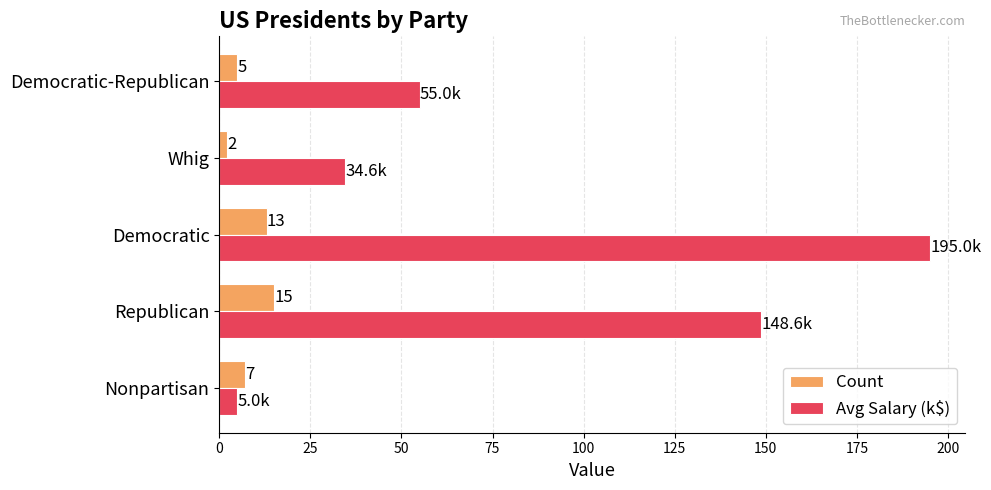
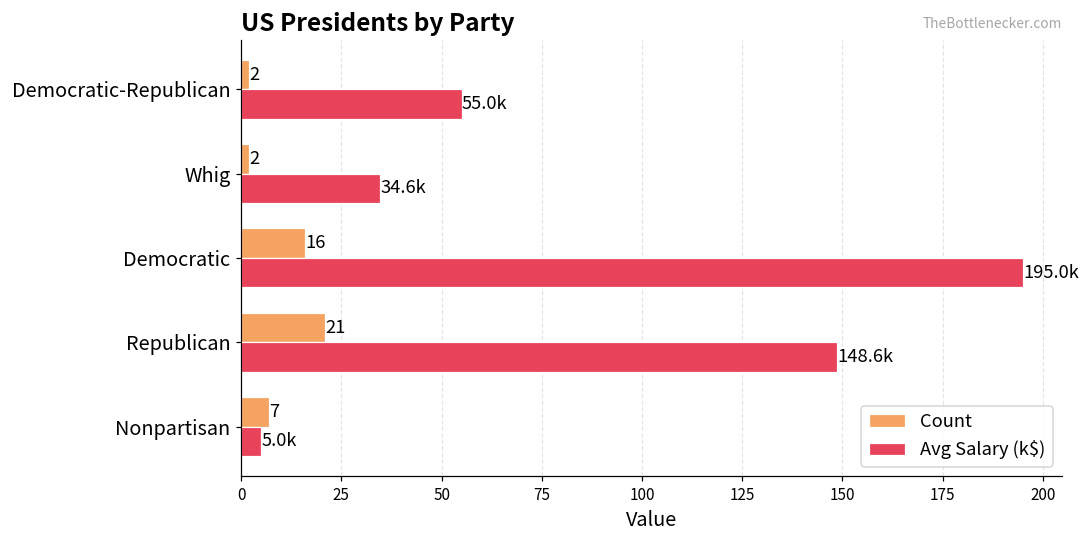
  {
    "Count": {
-     "Democratic-Republican": "5",
+     "Democratic-Republican": "2",
      "Whig": "2",
-     "Democratic": "13",
-     "Republican": "15",
+     "Democratic": "16",
+     "Republican": "21",
      "Nonpartisan": "7"
    },
    "Avg Salary (k$)": {
      "Democratic-Republican": "55.0k",
      "Whig": "34.6k",
      "Democratic": "195.0k",
      "Republican": "148.6k",
      "Nonpartisan": "5.0k"
    }
  }
